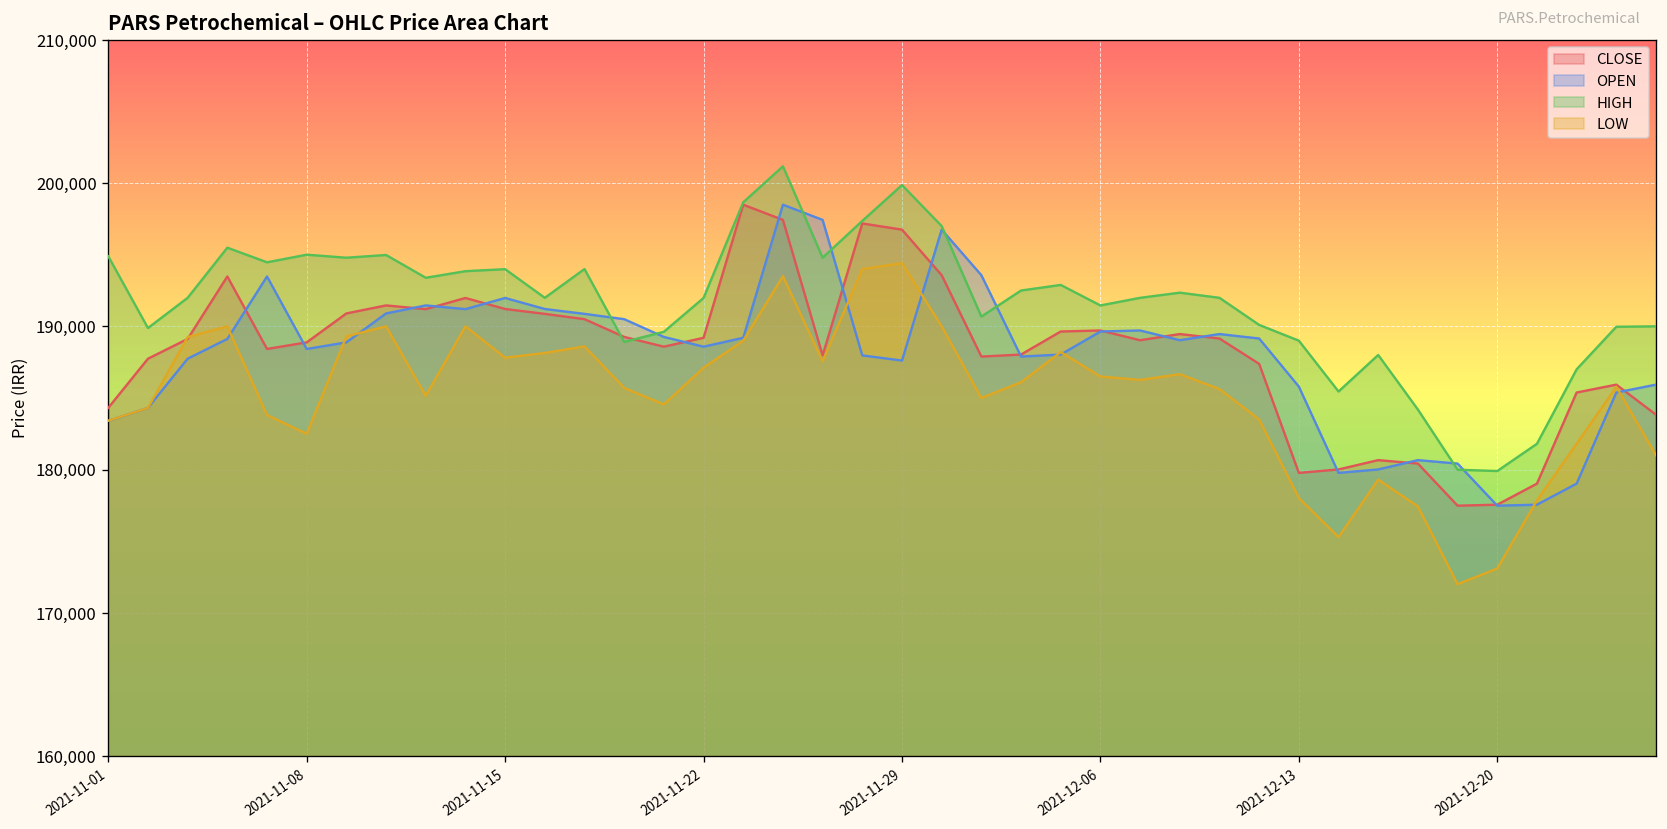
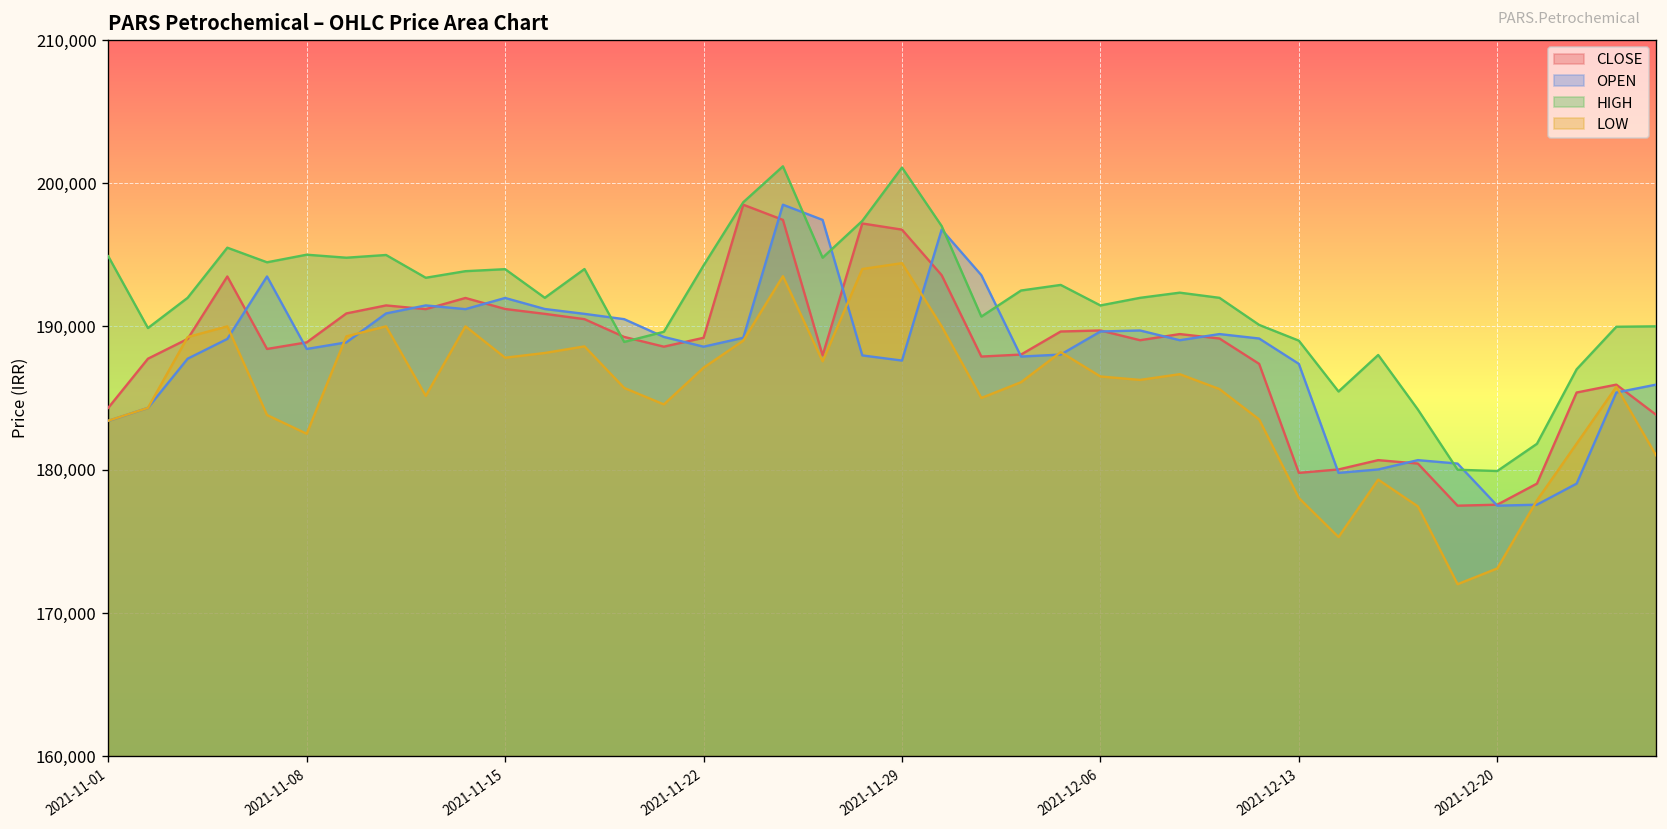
  {
    "OPEN": {
      "2021-11-08": "188,400",
      "2021-11-15": "192,000",
      "2021-11-22": "188,600",
      "2021-11-29": "187,600",
-     "2021-12-13": "185,800"
+     "2021-12-13": "187,400"
    },
    "HIGH": {
      "2021-11-01": "194,900",
      "2021-11-08": "195,000",
      "2021-11-15": "194,000",
-     "2021-11-22": "192,000",
-     "2021-11-29": "199,900",
+     "2021-11-22": "194,200",
+     "2021-11-29": "201,100",
      "2021-12-06": "191,500",
      "2021-12-13": "189,000",
      "2021-12-20": "179,900"
    }
  }
